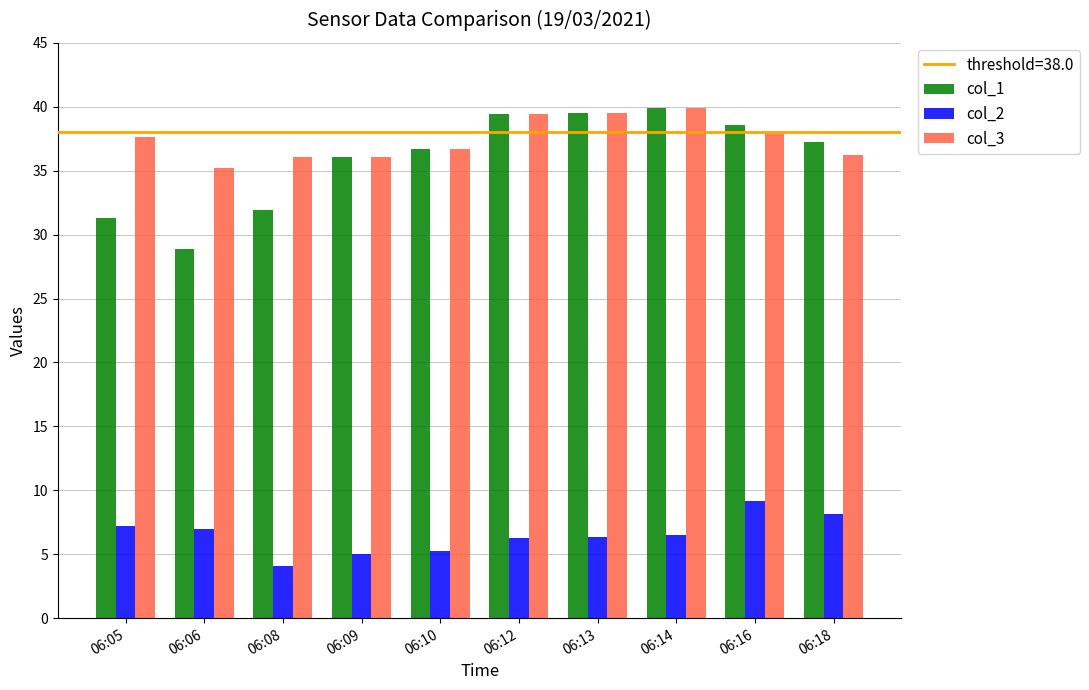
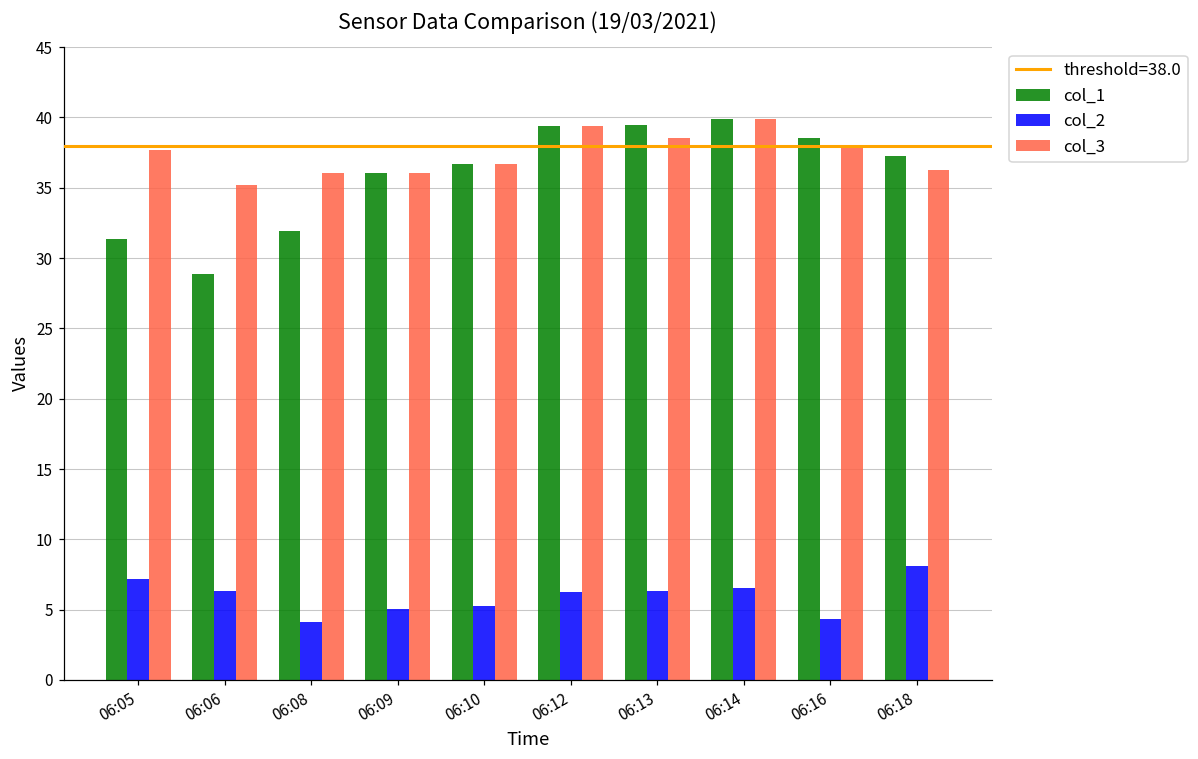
  {
    "col_1": {
      "06:05": 31.3,
      "06:06": 28.9,
      "06:08": 32.0,
      "06:09": 36.1,
      "06:10": 36.7,
      "06:12": 39.4,
      "06:13": 39.5,
      "06:14": 39.9,
      "06:16": 38.5,
      "06:18": 37.2
    },
    "col_2": {
      "06:05": 7.2,
-     "06:06": 7.0,
+     "06:06": 6.3,
      "06:08": 4.1,
      "06:09": 5.0,
      "06:10": 5.2,
      "06:12": 6.2,
      "06:13": 6.3,
      "06:14": 6.5,
-     "06:16": 9.1,
+     "06:16": 4.3,
      "06:18": 8.1
    },
    "col_3": {
      "06:05": 37.7,
      "06:06": 35.2,
      "06:08": 36.1,
      "06:09": 36.0,
      "06:10": 36.7,
      "06:12": 39.4,
-     "06:13": 39.5,
+     "06:13": 38.6,
      "06:14": 39.9,
      "06:16": 37.9,
      "06:18": 36.2
    }
  }
